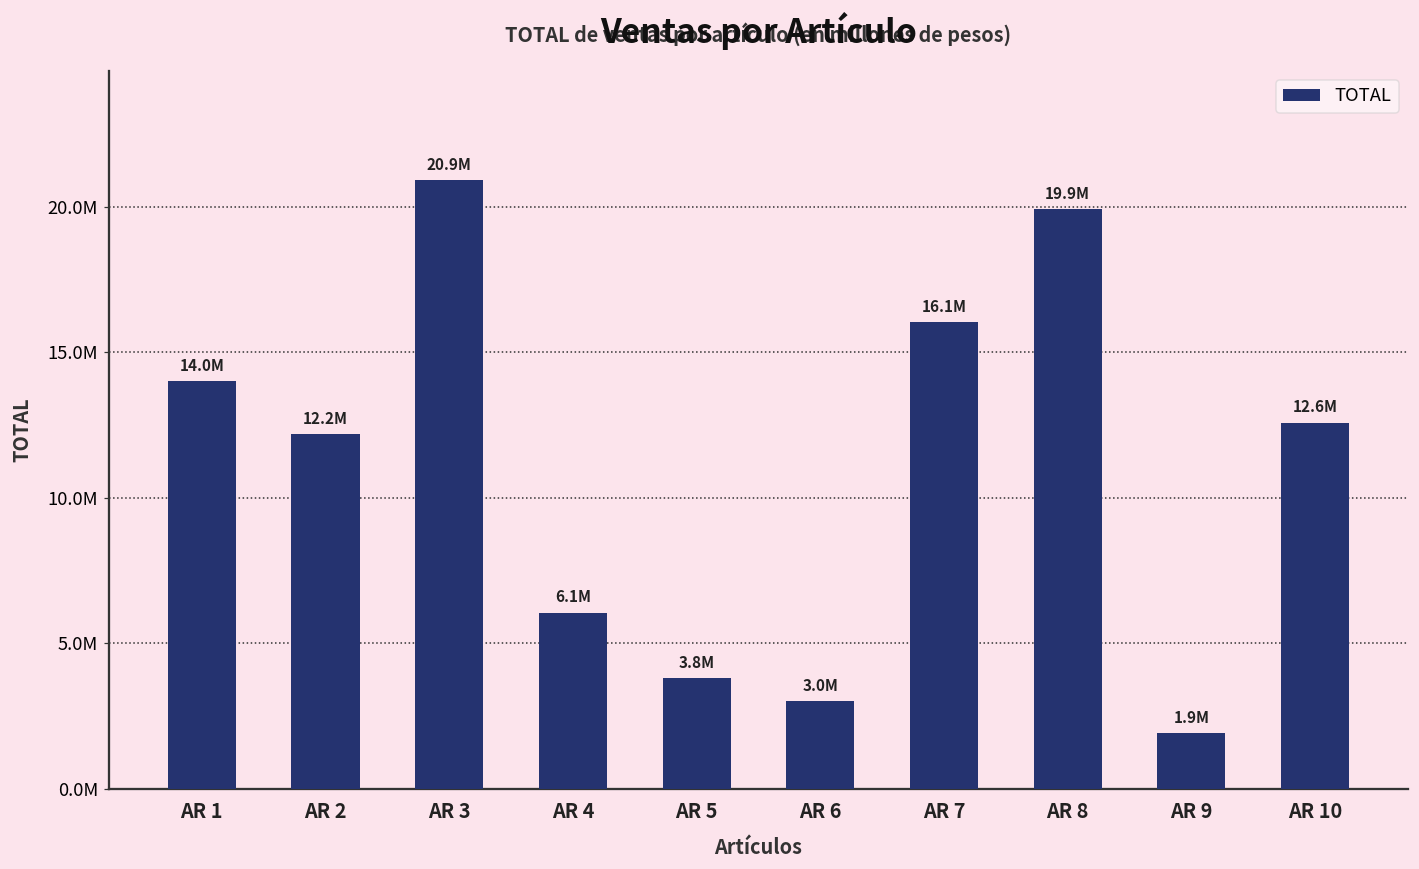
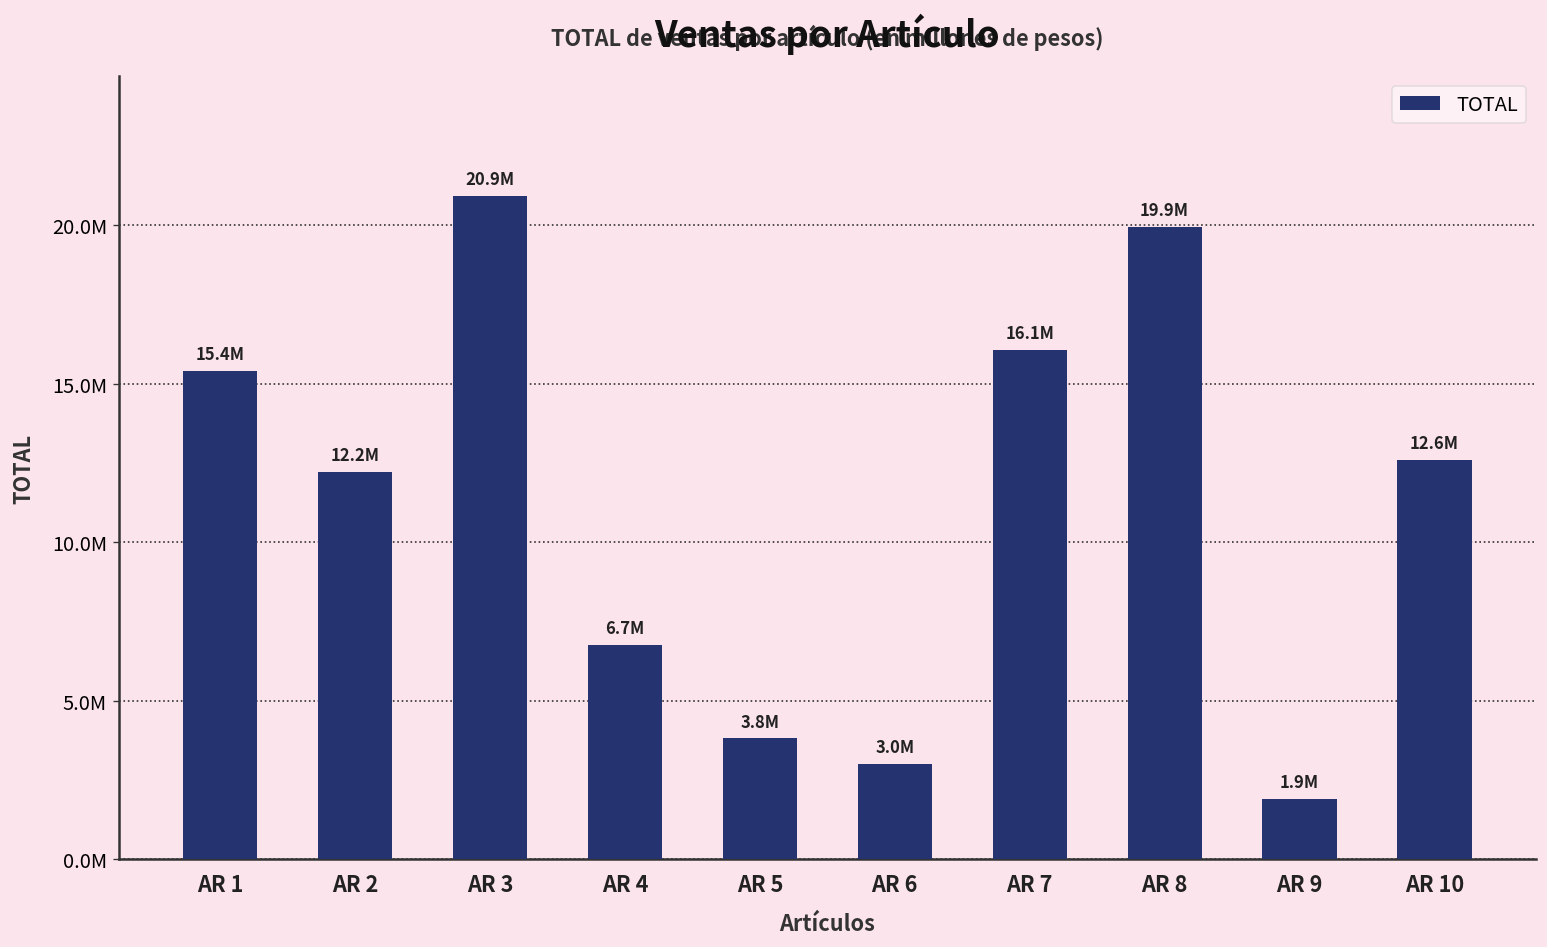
  {
-   "AR 1": "14.0M",
+   "AR 1": "15.4M",
    "AR 2": "12.2M",
    "AR 3": "20.9M",
-   "AR 4": "6.1M",
+   "AR 4": "6.7M",
    "AR 5": "3.8M",
    "AR 6": "3.0M",
    "AR 7": "16.1M",
    "AR 8": "19.9M",
    "AR 9": "1.9M",
    "AR 10": "12.6M"
  }
